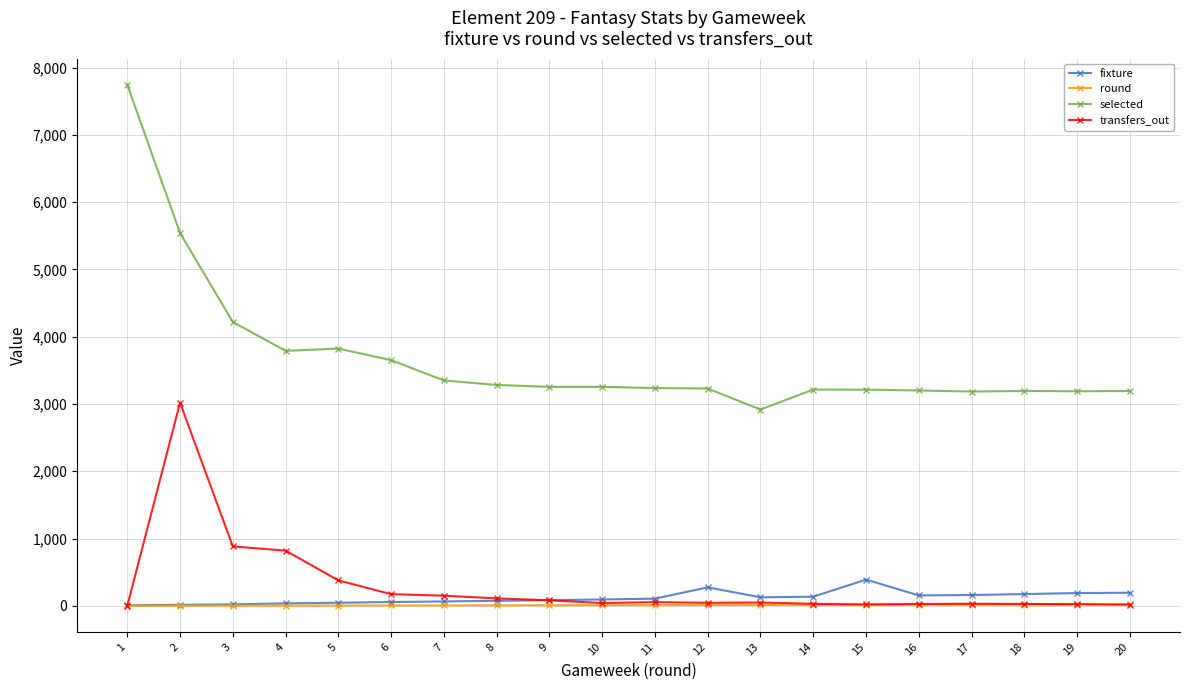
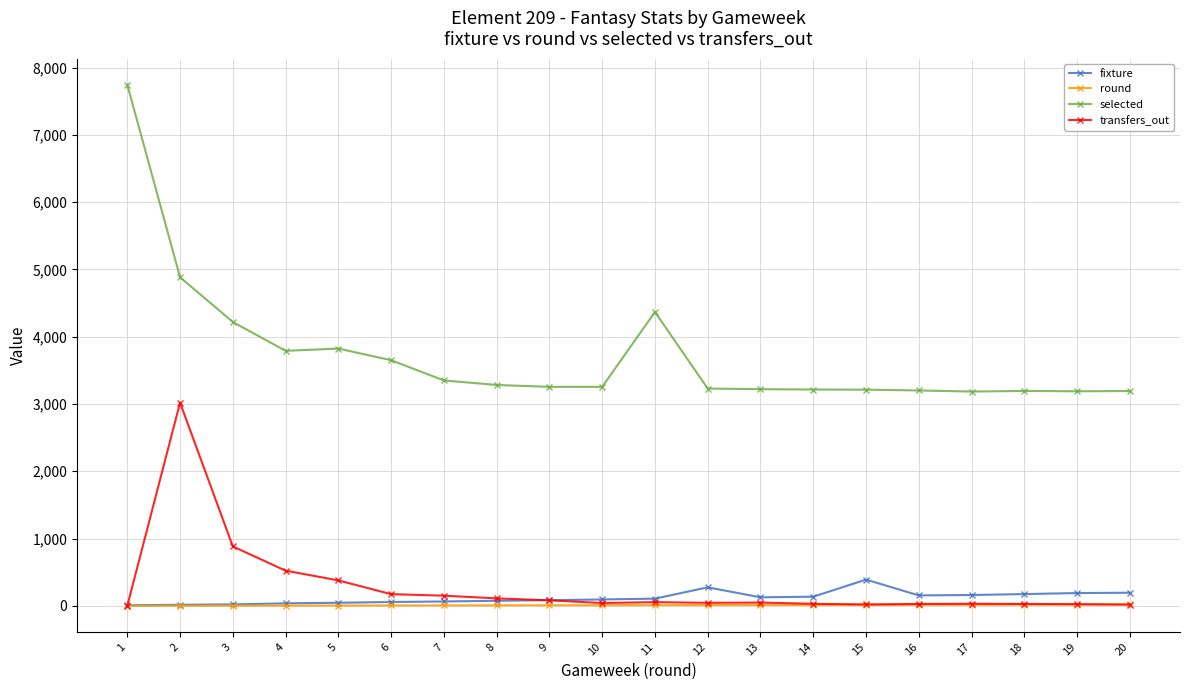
  {
    "fixture": {
      "5": "0",
      "6": "100",
      "7": "100",
      "10": "100",
      "11": "100",
      "12": "300",
      "13": "100",
      "14": "100",
      "15": "400",
      "16": "200",
      "17": "200",
      "18": "200",
      "19": "200",
      "20": "200"
    },
    "round": {
      "5": "0",
      "6": "0",
      "7": "0",
      "8": "0",
      "9": "0",
      "11": "0"
    },
    "selected": {
      "1": "7,700",
-     "2": "5,500",
+     "2": "4,900",
      "3": "4,200",
      "4": "3,800",
      "5": "3,800",
      "6": "3,700",
      "7": "3,400",
      "8": "3,300",
      "9": "3,300",
      "10": "3,300",
-     "11": "3,200",
+     "11": "4,400",
      "12": "3,200",
-     "13": "2,900",
+     "13": "3,200",
      "14": "3,200",
      "15": "3,200",
      "16": "3,200",
      "17": "3,200",
      "18": "3,200",
      "19": "3,200",
      "20": "3,200"
    },
    "transfers_out": {
      "2": "3,000",
      "3": "900",
-     "4": "800",
+     "4": "500",
      "5": "400",
      "6": "200",
      "7": "200",
      "11": "100"
    }
  }
